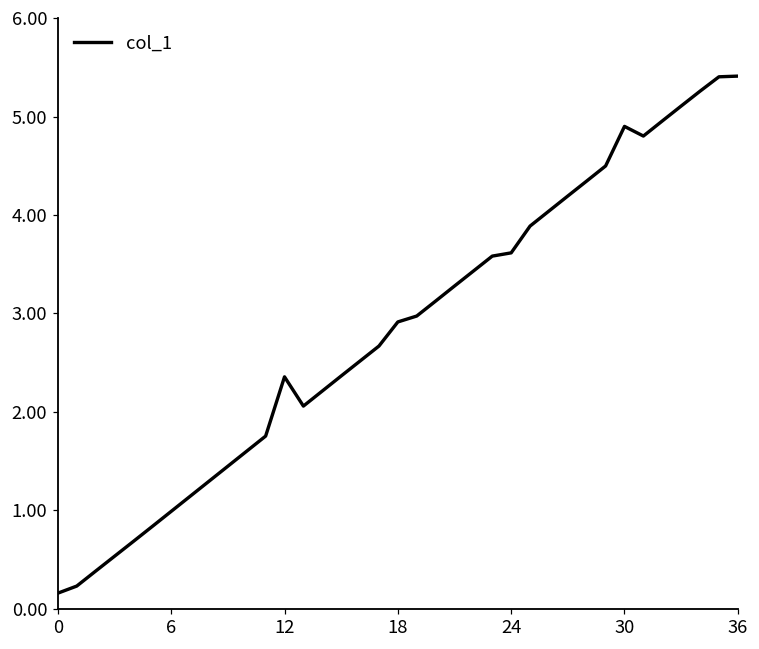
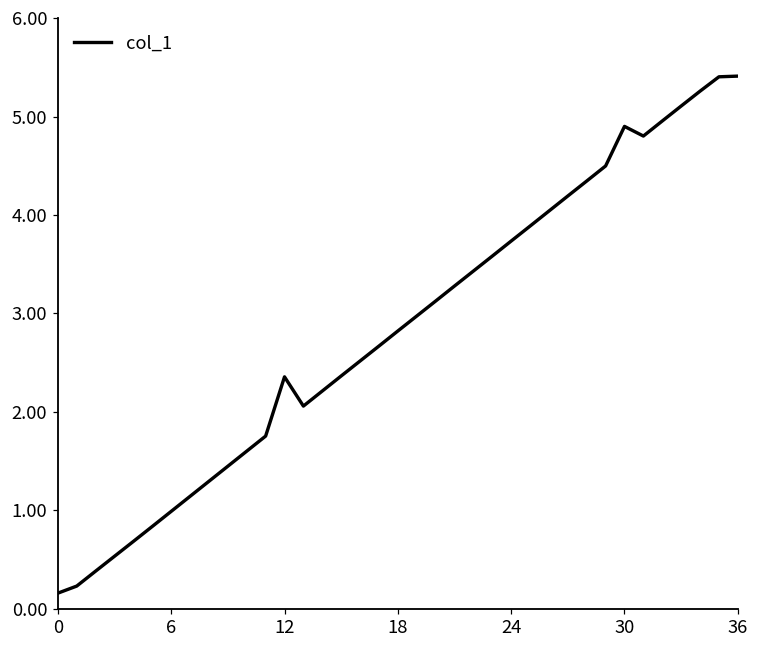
  {
    "0": 0.2,
    "6": 1.0,
    "12": 2.4,
-   "18": 2.9,
-   "24": 3.6,
+   "18": 2.8,
+   "24": 3.7,
    "30": 4.9,
    "36": 5.4
  }
